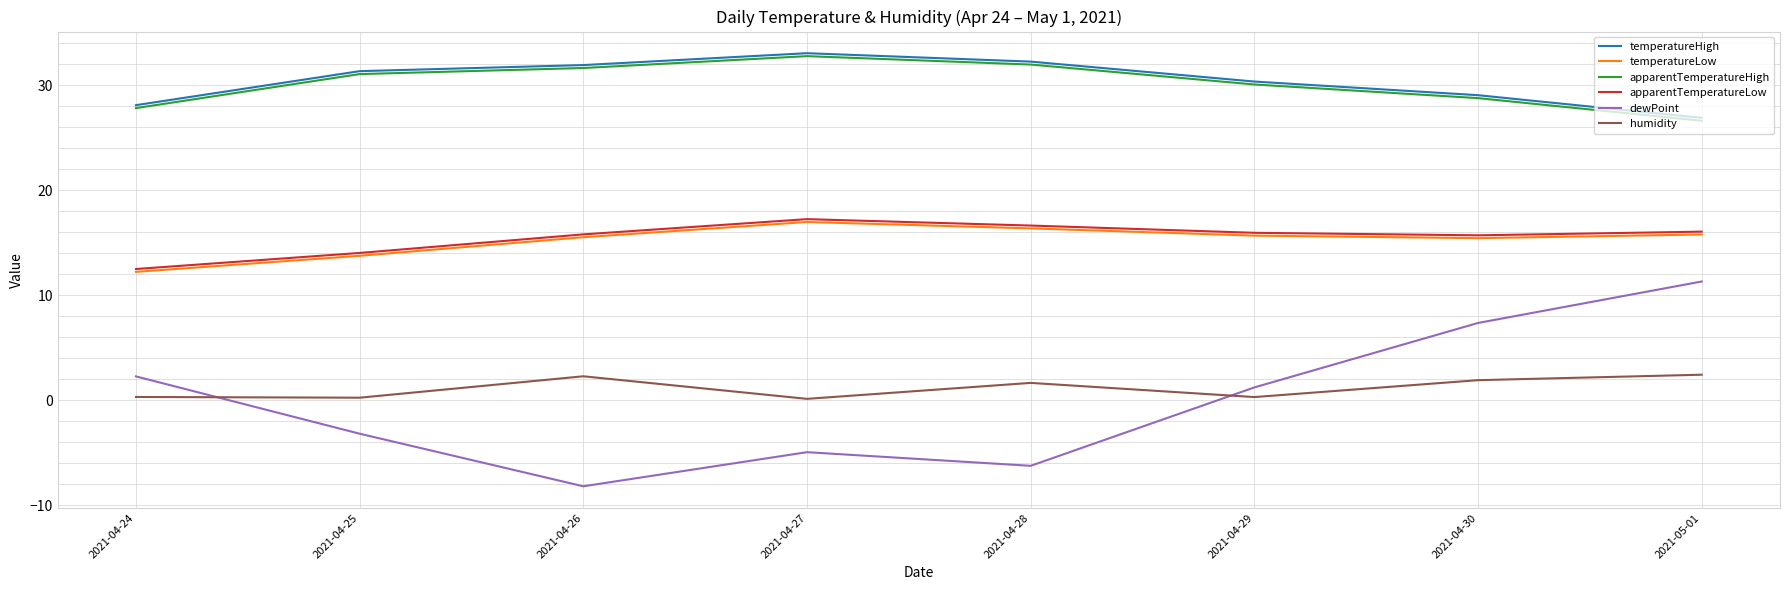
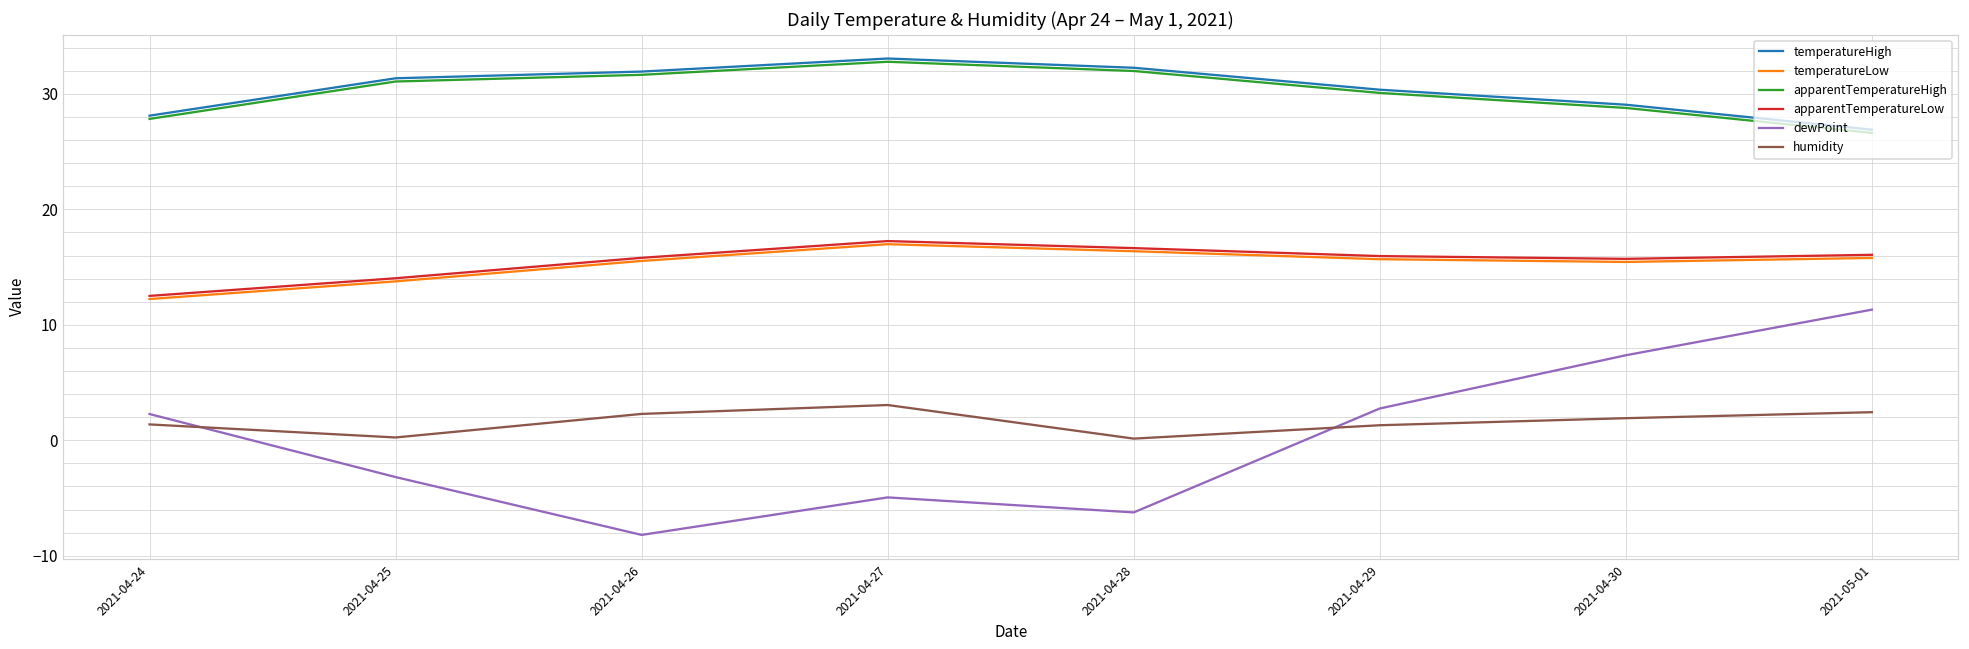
  {
    "temperatureHigh": {
      "2021-04-24": 28.1,
      "2021-04-25": 31.4,
      "2021-04-26": 31.9,
      "2021-04-27": 33.1,
      "2021-04-28": 32.3,
      "2021-04-29": 30.4,
      "2021-04-30": 29.1
    },
    "temperatureLow": {
      "2021-04-24": 12.2,
      "2021-04-25": 13.8,
      "2021-04-26": 15.5,
      "2021-04-27": 17.0,
      "2021-04-28": 16.4,
      "2021-04-29": 15.7,
      "2021-04-30": 15.4,
      "2021-05-01": 15.8
    },
    "apparentTemperatureHigh": {
      "2021-04-24": 27.8,
      "2021-04-25": 31.1,
      "2021-04-26": 31.7,
      "2021-04-27": 32.8,
      "2021-04-28": 32.0,
      "2021-04-29": 30.1,
      "2021-04-30": 28.8
    },
    "apparentTemperatureLow": {
      "2021-04-24": 12.5,
      "2021-04-25": 14.0,
      "2021-04-26": 15.8,
      "2021-04-27": 17.3,
      "2021-04-28": 16.6,
      "2021-04-29": 16.0,
      "2021-04-30": 15.7,
      "2021-05-01": 16.1
    },
    "dewPoint": {
      "2021-04-24": 2.3,
      "2021-04-25": -3.2,
      "2021-04-26": -8.2,
      "2021-04-27": -5.0,
      "2021-04-28": -6.3,
-     "2021-04-29": 1.2,
+     "2021-04-29": 2.8,
      "2021-04-30": 7.4,
      "2021-05-01": 11.3
    },
    "humidity": {
-     "2021-04-24": 0.3,
+     "2021-04-24": 1.4,
      "2021-04-25": 0.2,
      "2021-04-26": 2.3,
-     "2021-04-27": 0.1,
-     "2021-04-28": 1.7,
-     "2021-04-29": 0.3,
+     "2021-04-27": 3.1,
+     "2021-04-28": 0.1,
+     "2021-04-29": 1.3,
      "2021-04-30": 1.9,
      "2021-05-01": 2.4
    }
  }
